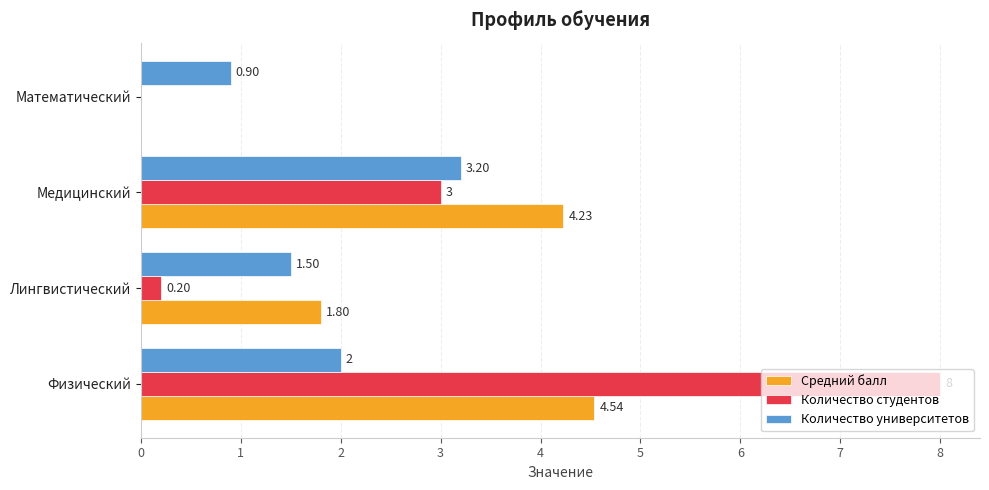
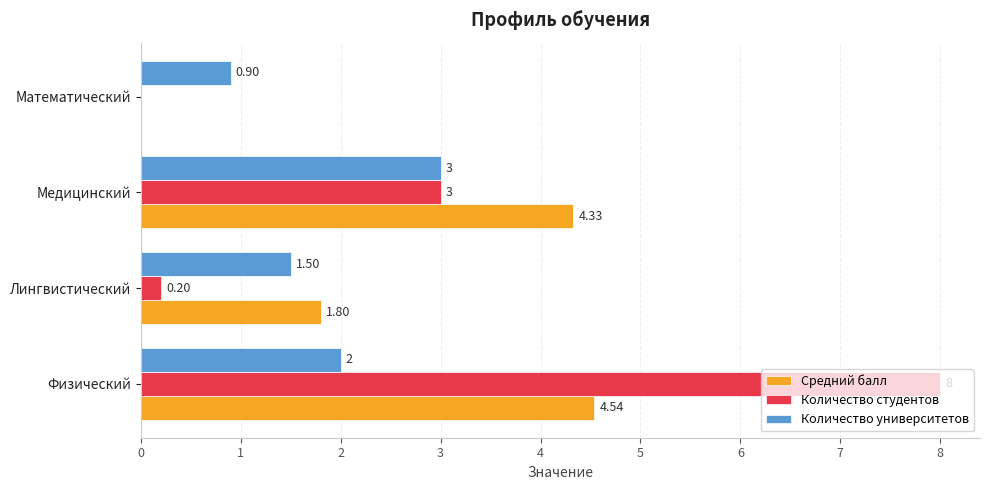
  {
    "Средний балл": {
-     "Медицинский": 4.23,
+     "Медицинский": 4.33,
      "Лингвистический": 1.80,
      "Физический": 4.54
    },
    "Количество студентов": {
      "Медицинский": 3,
      "Лингвистический": 0.20
    },
    "Количество университетов": {
      "Математический": 0.90,
-     "Медицинский": 3.20,
+     "Медицинский": 3,
      "Лингвистический": 1.50,
      "Физический": 2
    }
  }
